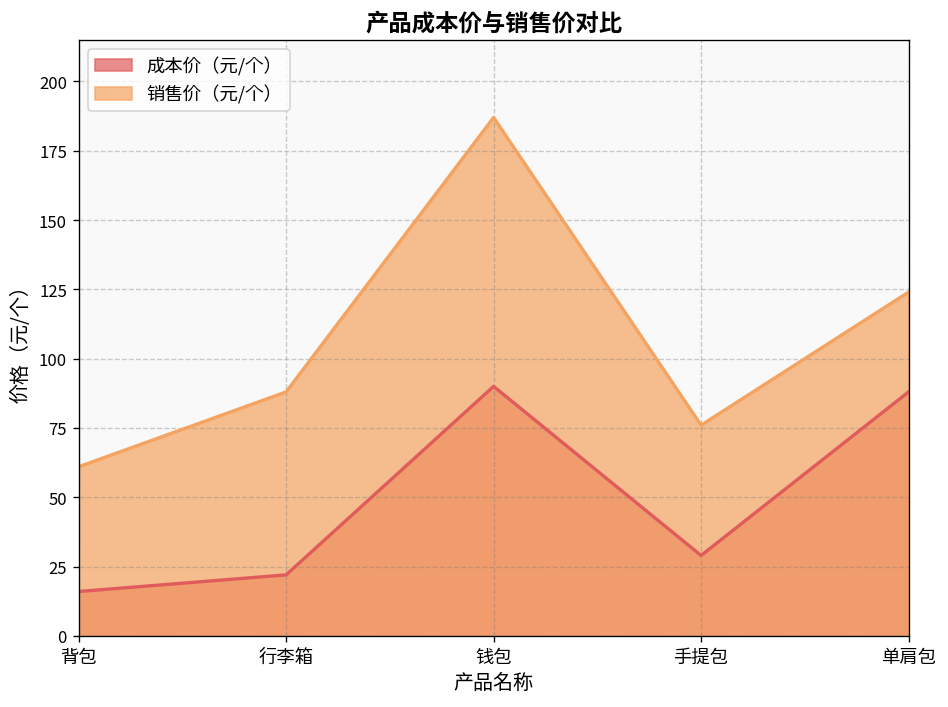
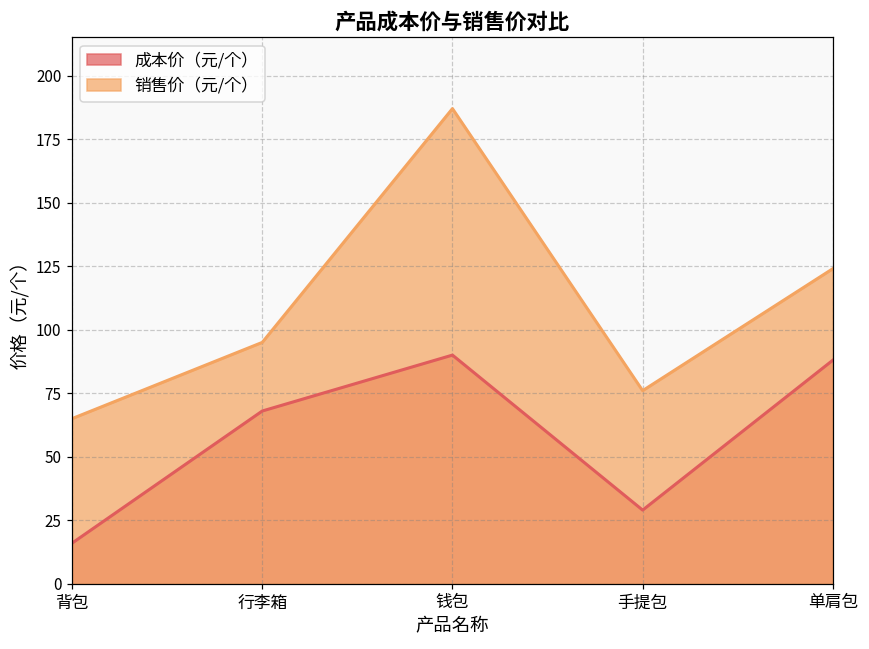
  {
    "成本价（元/个）": {
      "背包": 16,
-     "行李箱": 22,
+     "行李箱": 68,
      "钱包": 90,
      "手提包": 29,
      "单肩包": 88
    },
    "销售价（元/个）": {
-     "背包": 61,
-     "行李箱": 88,
+     "背包": 65,
+     "行李箱": 95,
      "钱包": 187,
      "手提包": 76,
      "单肩包": 124
    }
  }
